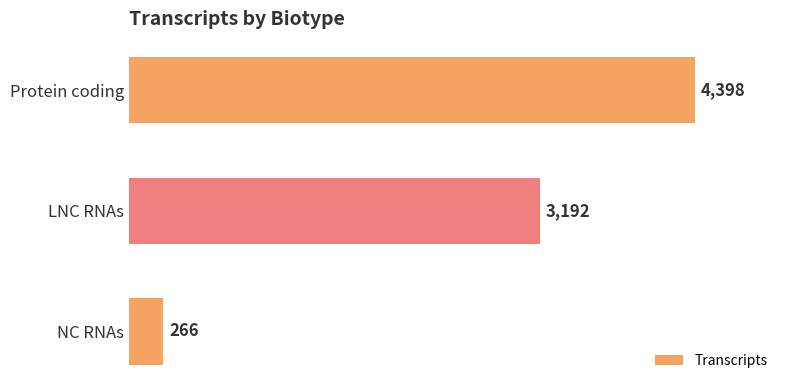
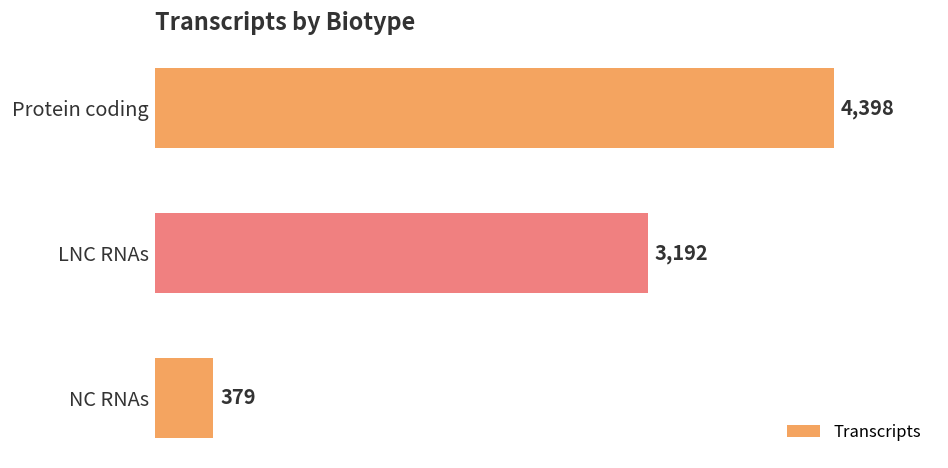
  {
    "Protein coding": "4,398",
    "LNC RNAs": "3,192",
-   "NC RNAs": "266"
+   "NC RNAs": "379"
  }
